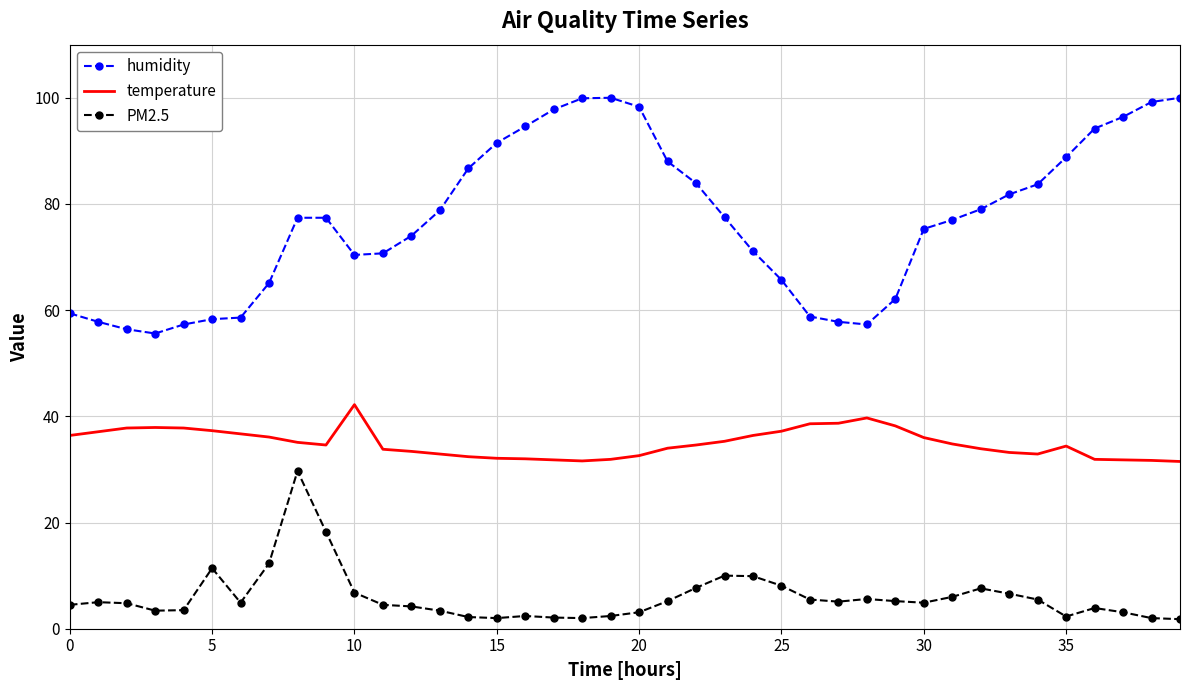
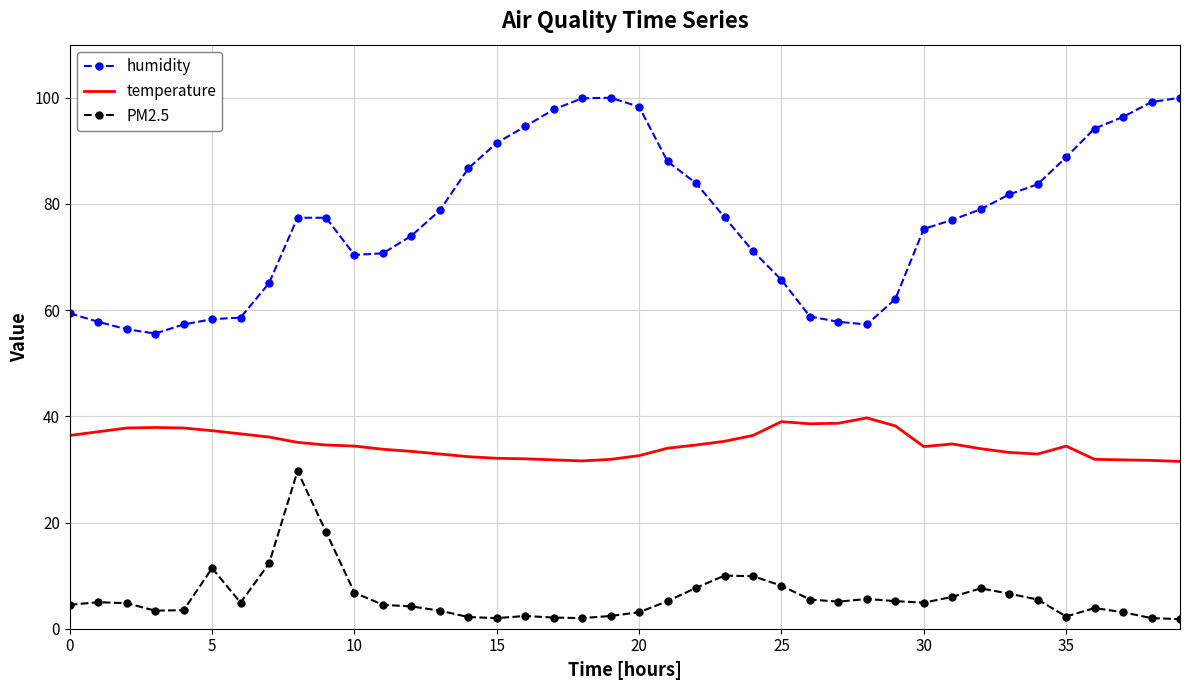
  {
    "humidity": {
      "0": 59,
      "5": 58,
      "10": 70,
      "15": 92,
      "20": 98,
      "25": 66,
      "30": 75,
      "35": 89
    },
    "temperature": {
      "0": 36,
      "5": 37,
-     "10": 42,
+     "10": 34,
      "15": 32,
      "20": 33,
-     "25": 37,
-     "30": 36,
+     "25": 39,
+     "30": 34,
      "35": 34
    },
    "PM2.5": {
      "0": 5,
      "5": 11,
      "10": 7,
      "15": 2,
      "20": 3,
      "25": 8,
      "30": 5,
      "35": 2
    }
  }
